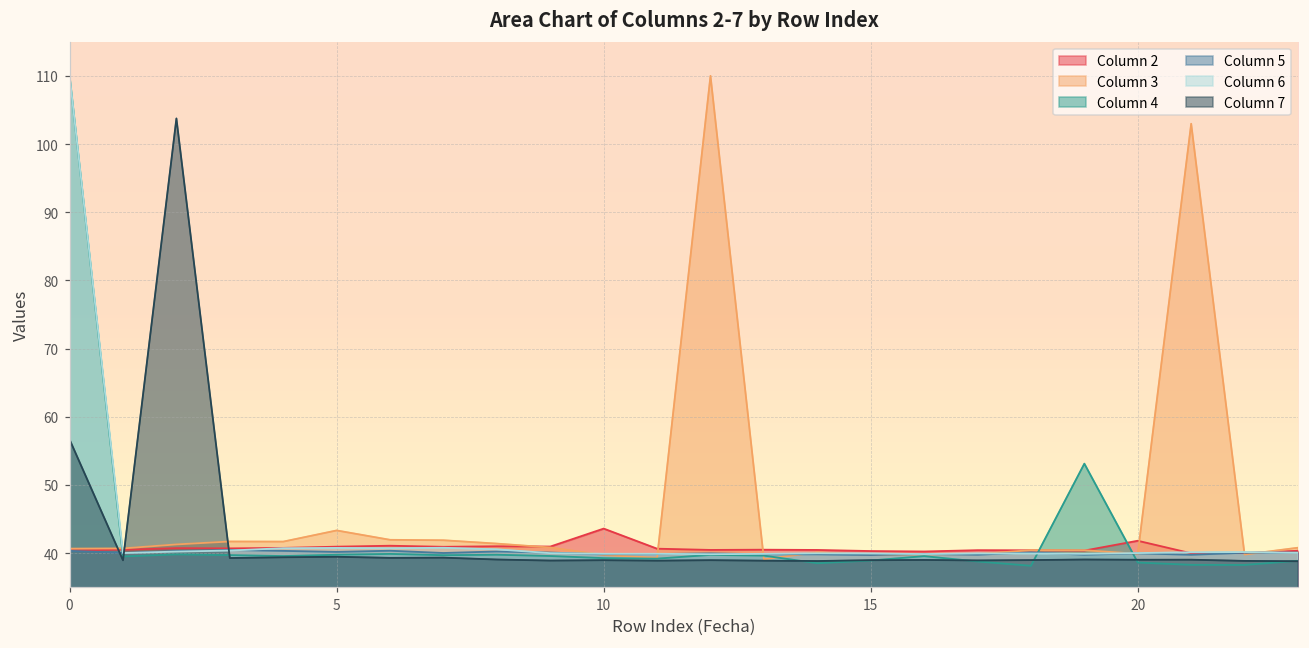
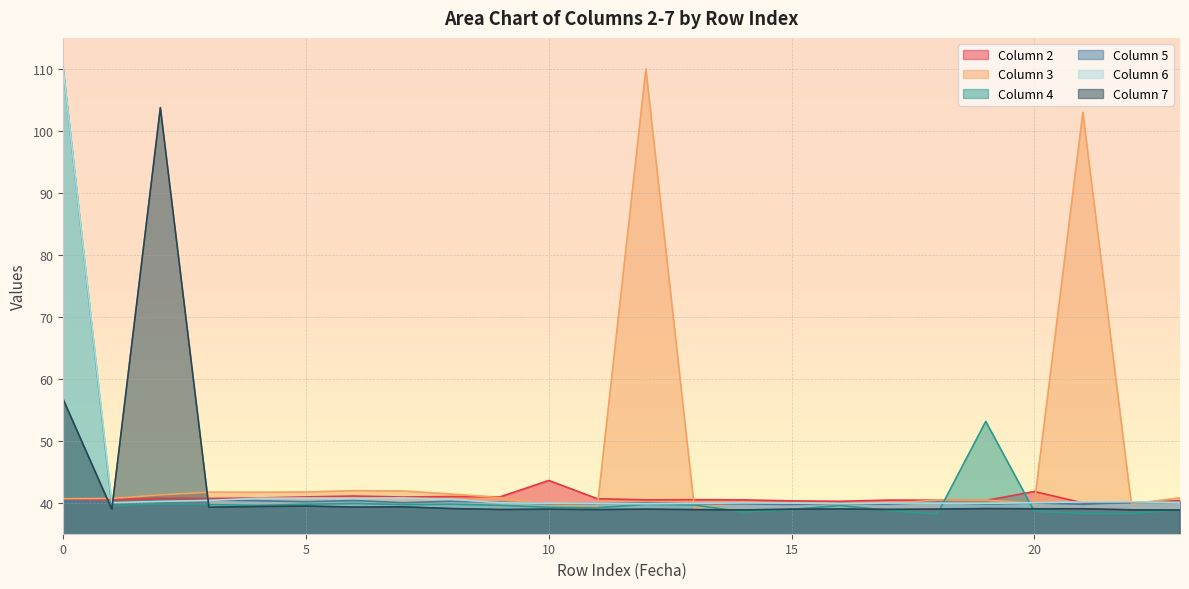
  {
    "Column 2": {
      "10": 44,
      "20": 42
    },
    "Column 3": {
-     "5": 43
+     "5": 42
    },
    "Column 7": {
      "0": 57
    }
  }
